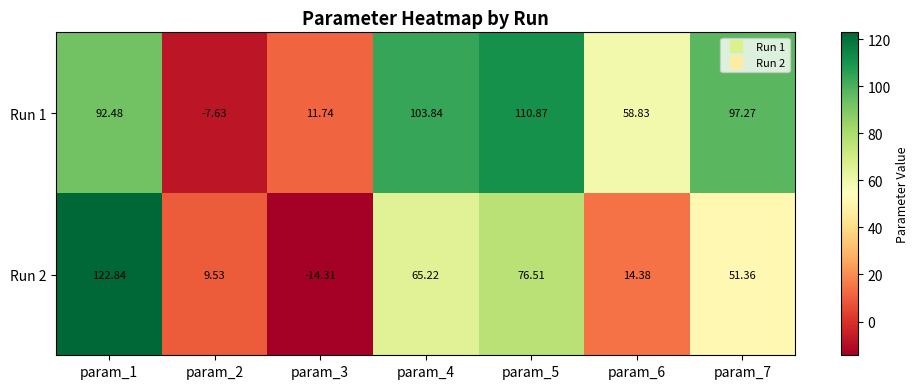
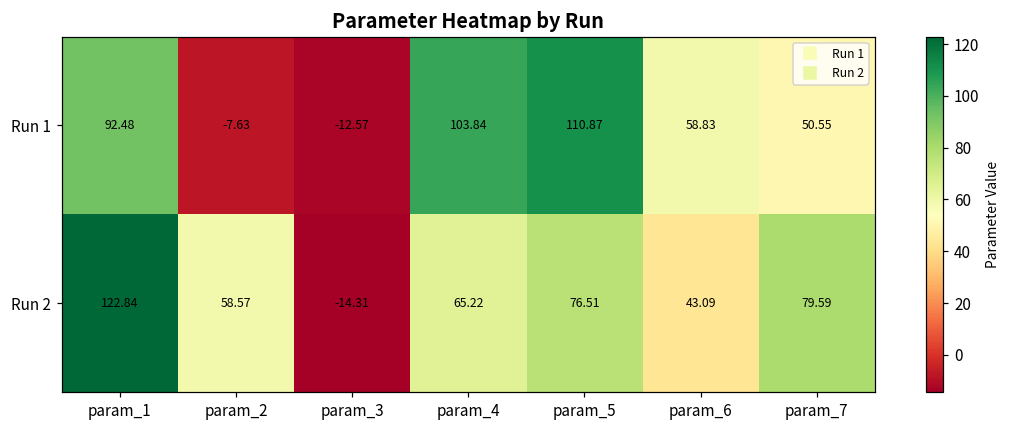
  {
    "Run 1": {
      "param_1": 92.48,
      "param_2": -7.63,
-     "param_3": 11.74,
+     "param_3": -12.57,
      "param_4": 103.84,
      "param_5": 110.87,
      "param_6": 58.83,
-     "param_7": 97.27
+     "param_7": 50.55
    },
    "Run 2": {
      "param_1": 122.84,
-     "param_2": 9.53,
+     "param_2": 58.57,
      "param_3": -14.31,
      "param_4": 65.22,
      "param_5": 76.51,
-     "param_6": 14.38,
-     "param_7": 51.36
+     "param_6": 43.09,
+     "param_7": 79.59
    }
  }
